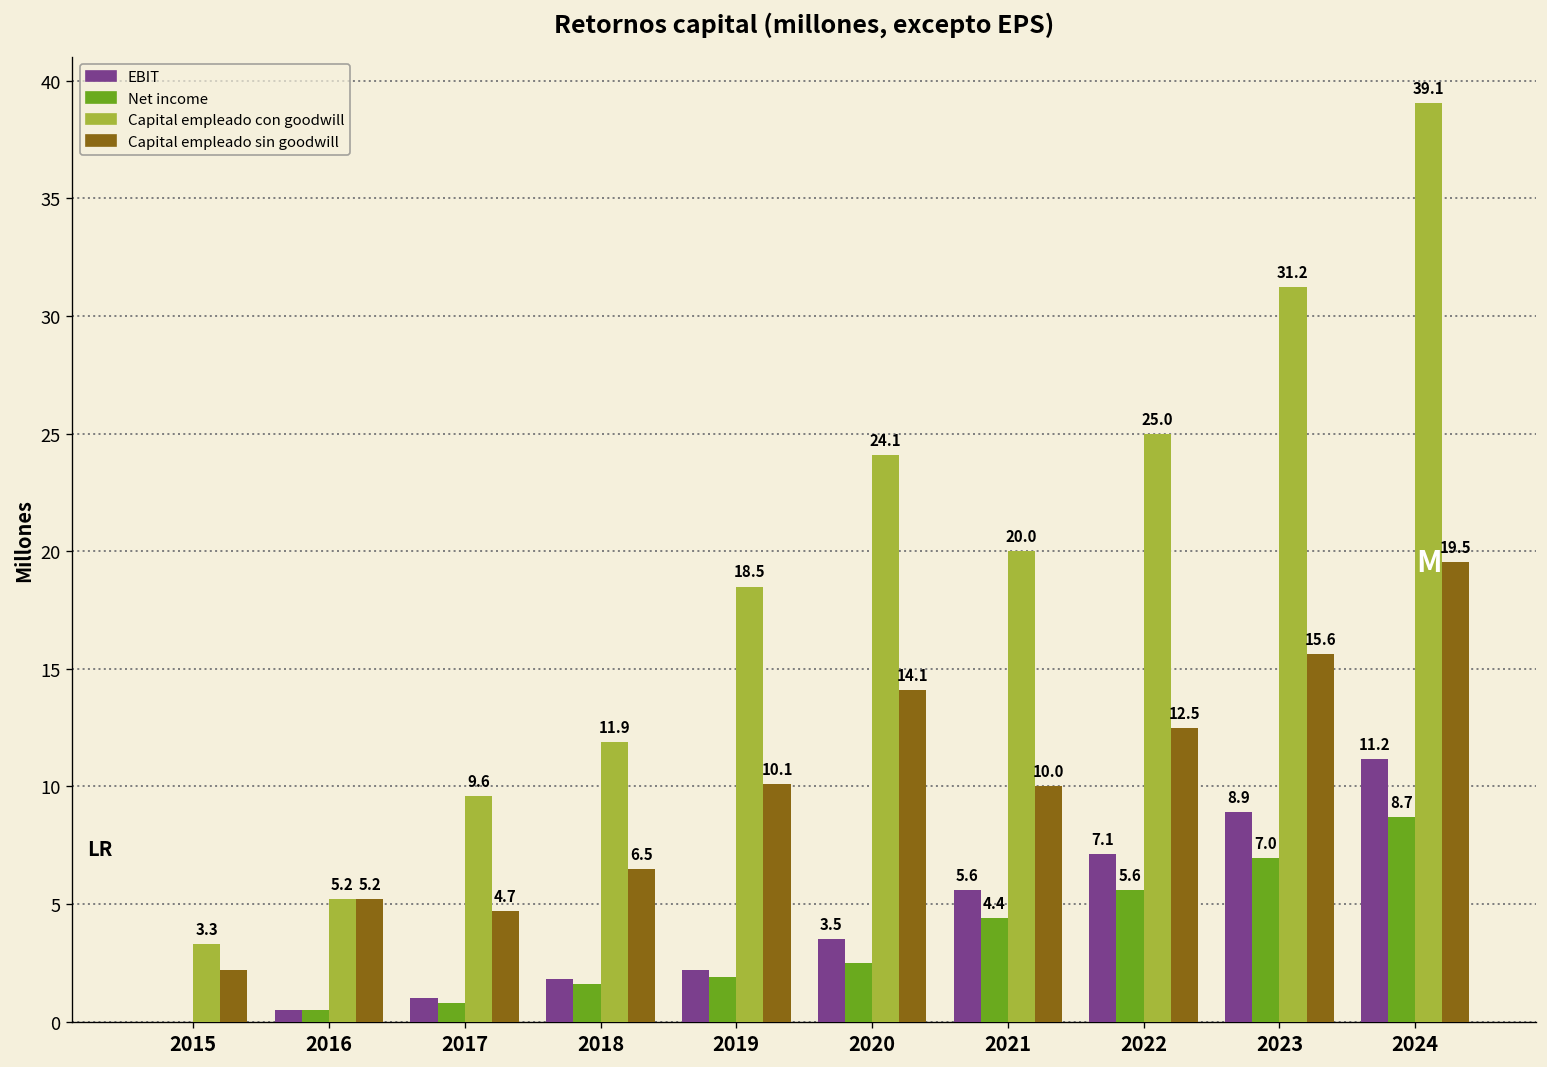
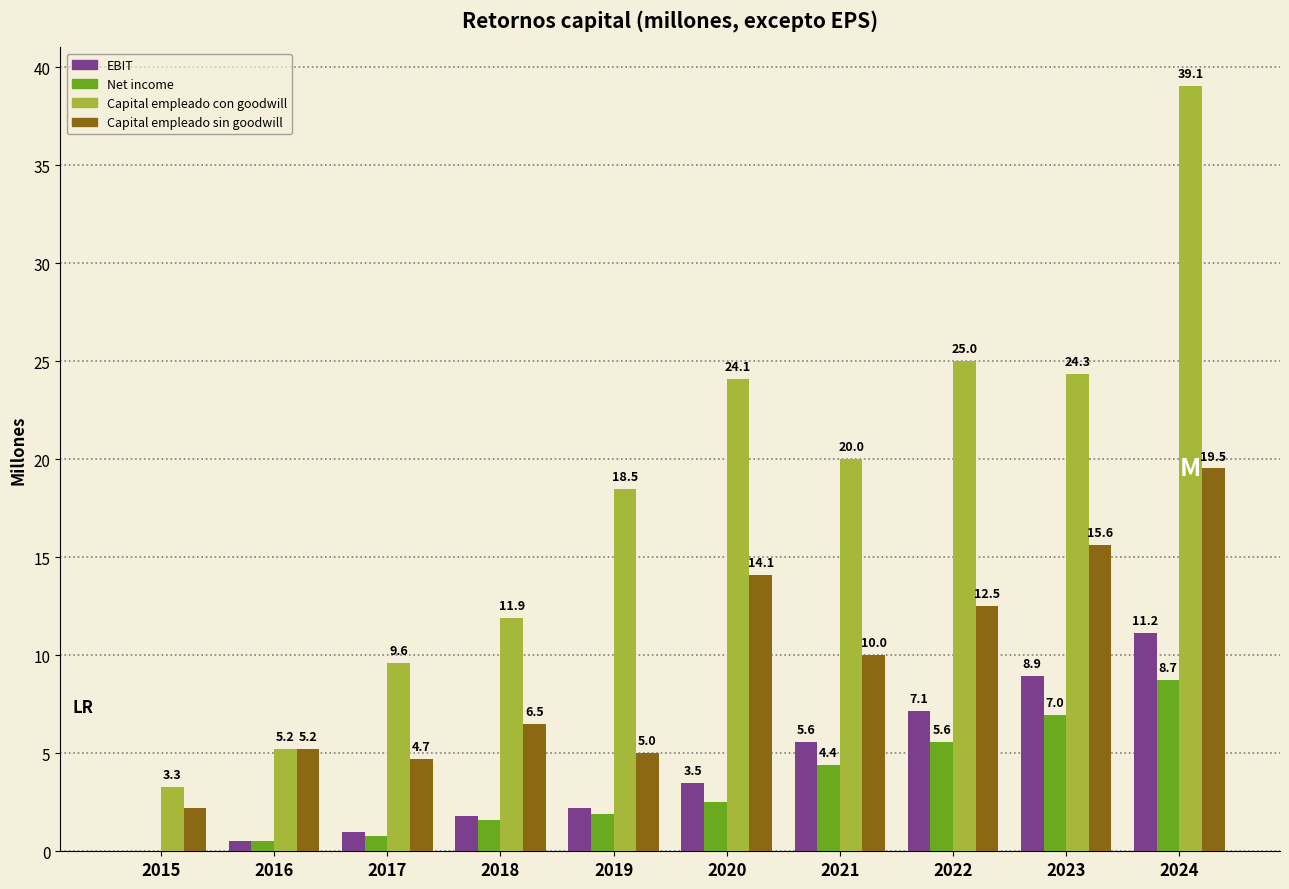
  {
    "EBIT": {
      "2020": 3.5,
      "2021": 5.6,
      "2022": 7.1,
      "2023": 8.9,
      "2024": 11.2
    },
    "Net income": {
      "2021": 4.4,
      "2022": 5.6,
      "2023": 7.0,
      "2024": 8.7
    },
    "Capital empleado con goodwill": {
      "2015": 3.3,
      "2016": 5.2,
      "2017": 9.6,
      "2018": 11.9,
      "2019": 18.5,
      "2020": 24.1,
      "2021": 20.0,
      "2022": 25.0,
-     "2023": 31.2,
+     "2023": 24.3,
      "2024": 39.1
    },
    "Capital empleado sin goodwill": {
      "2016": 5.2,
      "2017": 4.7,
      "2018": 6.5,
-     "2019": 10.1,
+     "2019": 5.0,
      "2020": 14.1,
      "2021": 10.0,
      "2022": 12.5,
      "2023": 15.6,
      "2024": 19.5
    }
  }
